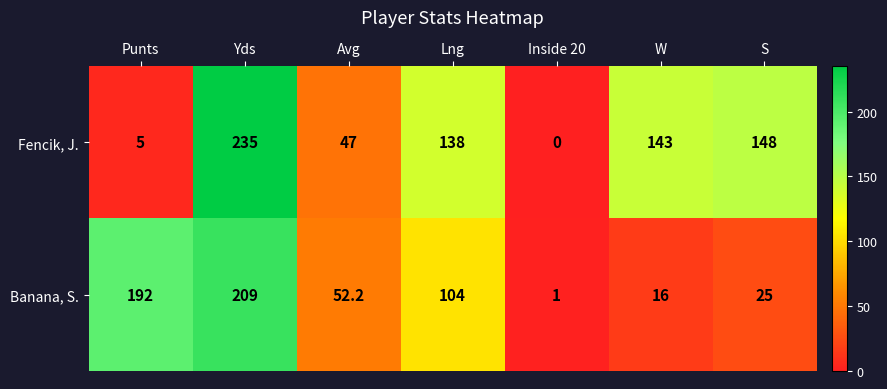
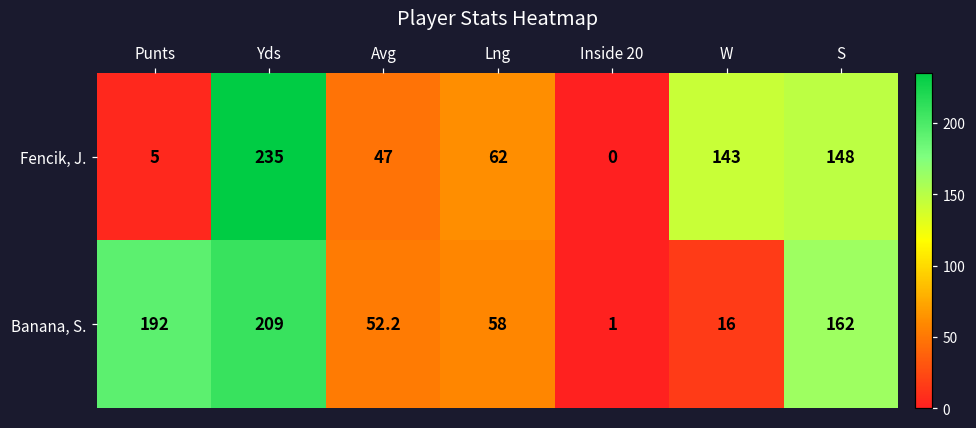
  {
    "Fencik, J.": {
      "Punts": 5,
      "Yds": 235,
      "Avg": 47,
-     "Lng": 138,
+     "Lng": 62,
      "Inside 20": 0,
      "W": 143,
      "S": 148
    },
    "Banana, S.": {
      "Punts": 192,
      "Yds": 209,
      "Avg": 52.2,
-     "Lng": 104,
+     "Lng": 58,
      "Inside 20": 1,
      "W": 16,
-     "S": 25
+     "S": 162
    }
  }
